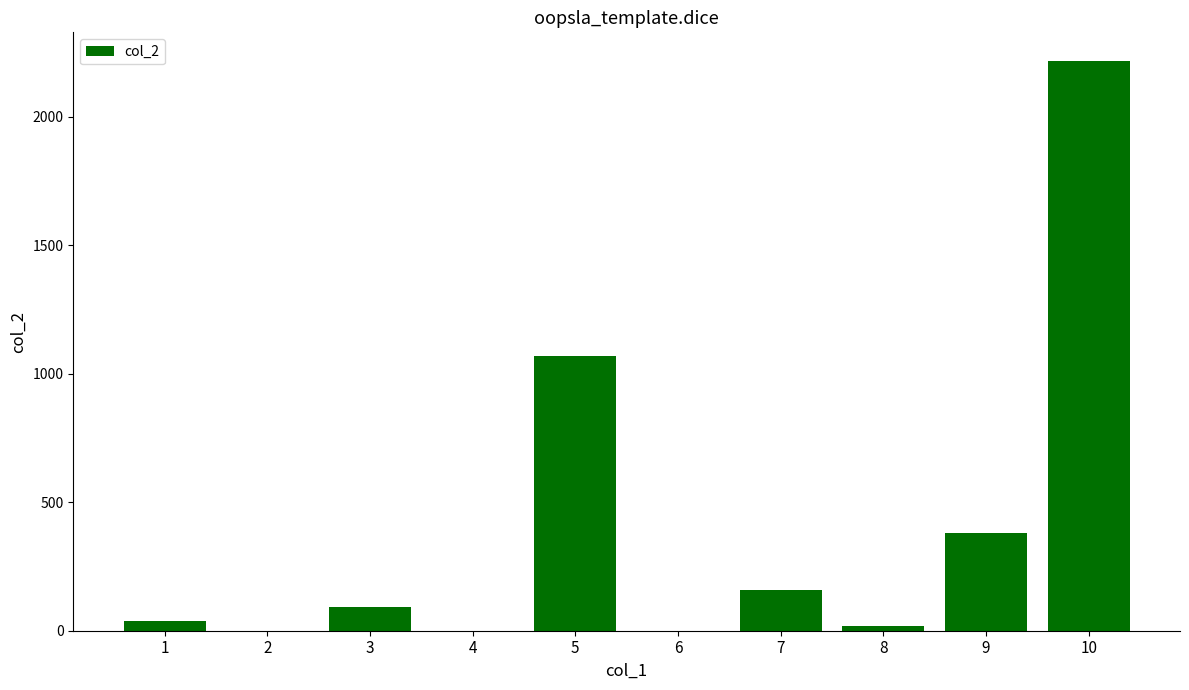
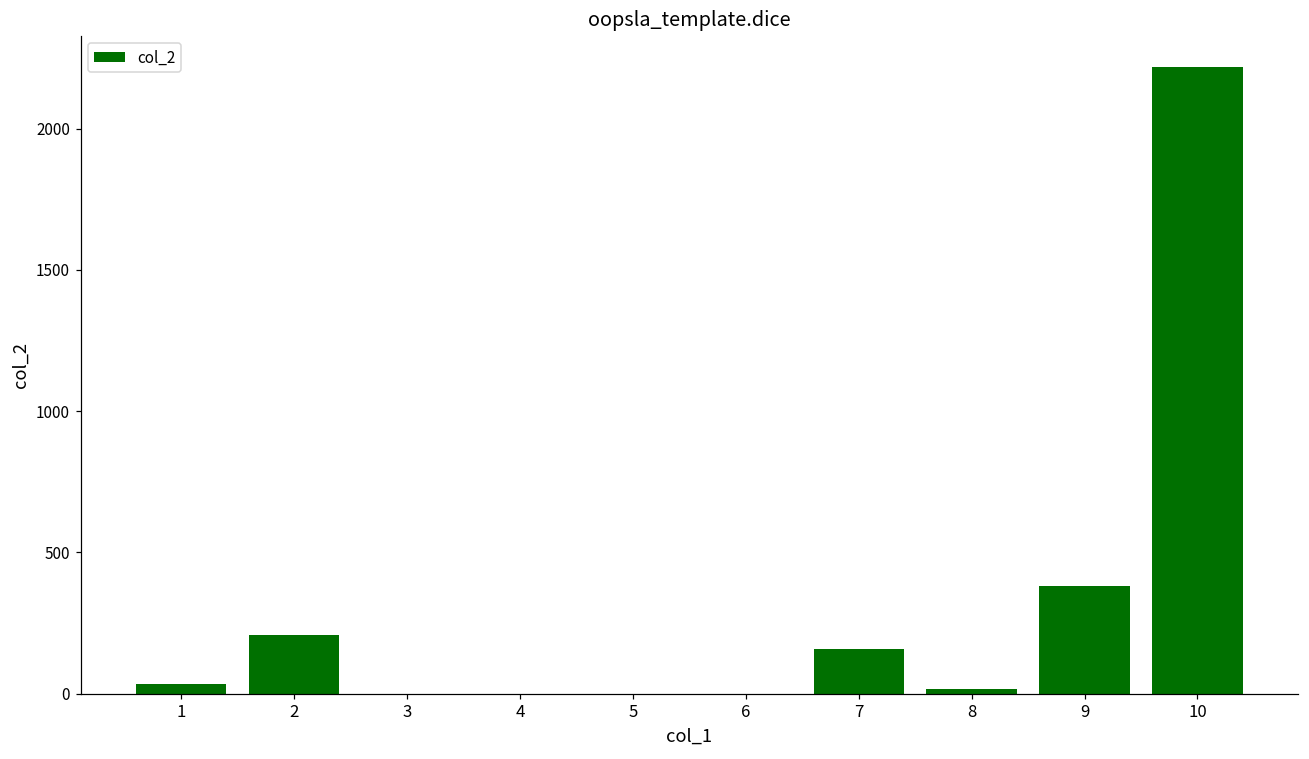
  {
    "1": 40,
-   "2": 0,
-   "3": 90,
-   "5": 1070,
+   "2": 210,
+   "3": 0,
+   "5": 0,
    "7": 160,
    "8": 20,
    "9": 380,
    "10": 2220
  }
